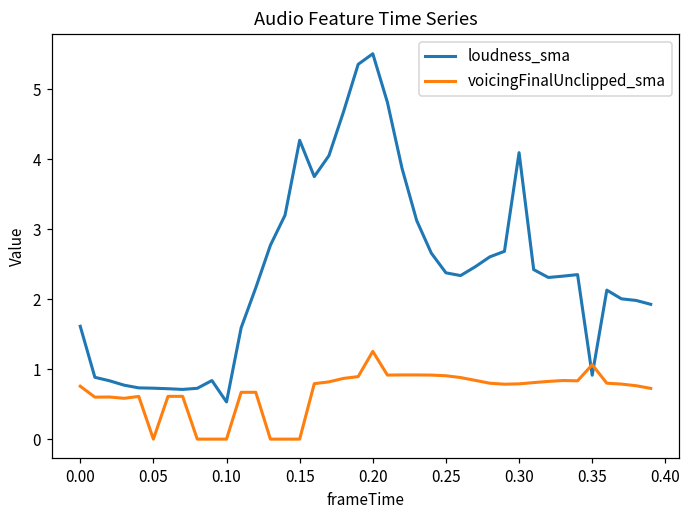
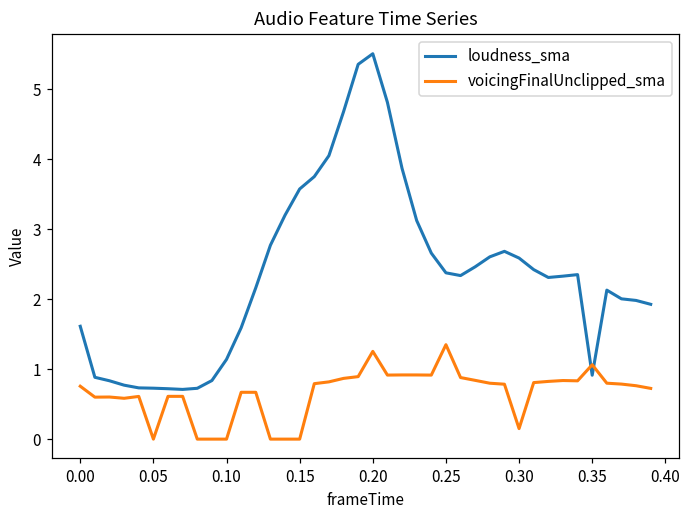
  {
    "loudness_sma": {
      "0.00": 1.6,
      "0.05": 0.7,
-     "0.10": 0.5,
-     "0.15": 4.3,
+     "0.10": 1.1,
+     "0.15": 3.6,
      "0.20": 5.5,
      "0.25": 2.4,
-     "0.30": 4.1,
+     "0.30": 2.6,
      "0.35": 0.9
    },
    "voicingFinalUnclipped_sma": {
      "0.00": 0.8,
      "0.05": 0.0,
      "0.10": 0.0,
      "0.15": 0.0,
      "0.20": 1.3,
-     "0.25": 0.9,
-     "0.30": 0.8,
+     "0.25": 1.3,
+     "0.30": 0.2,
      "0.35": 1.1
    }
  }
